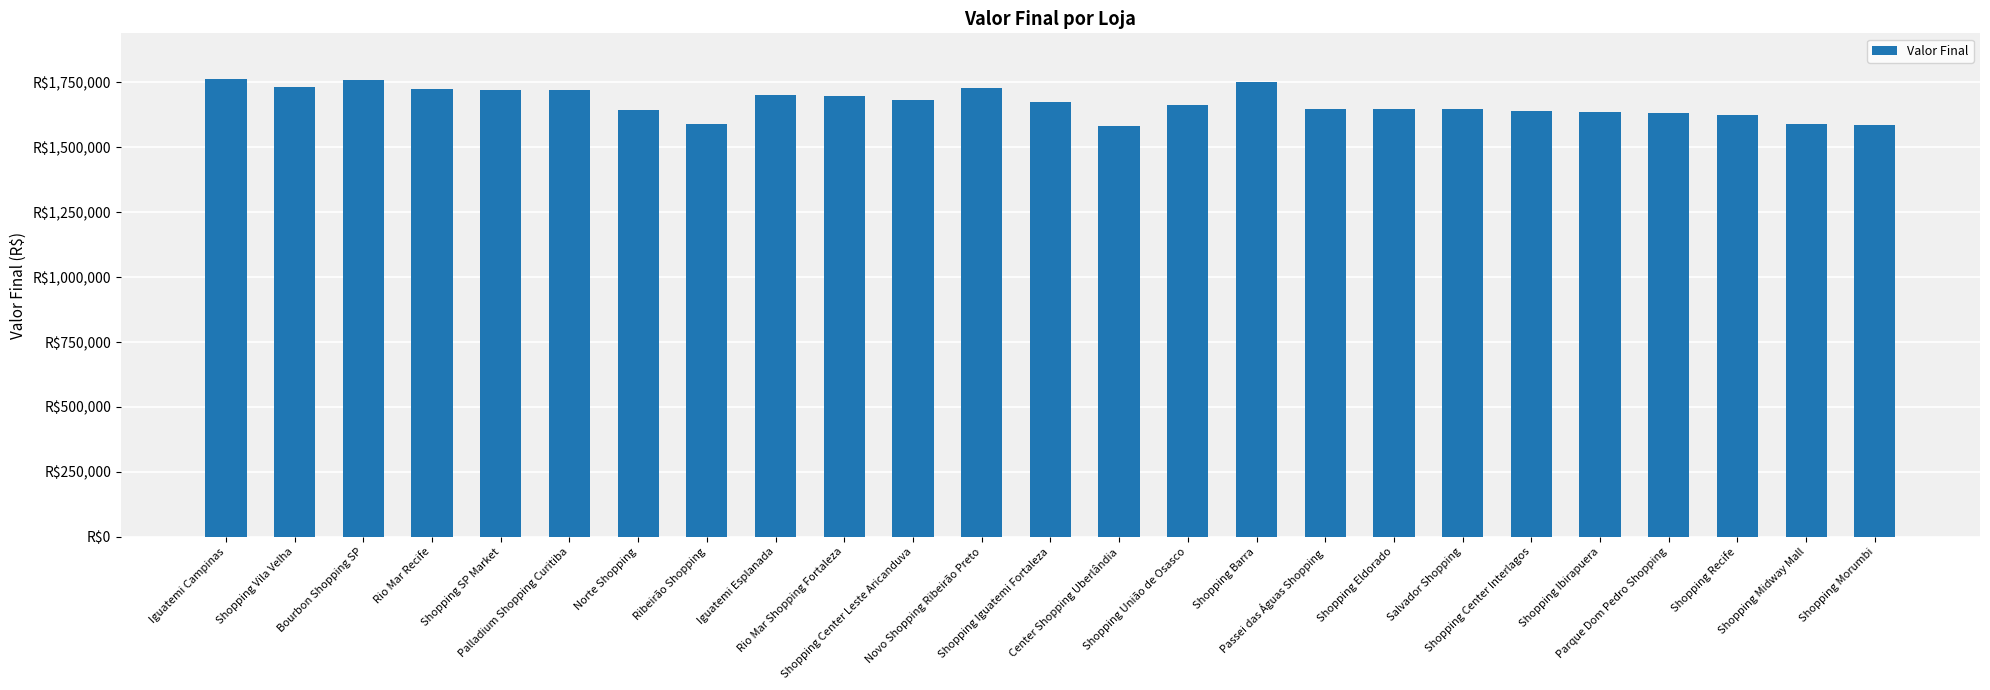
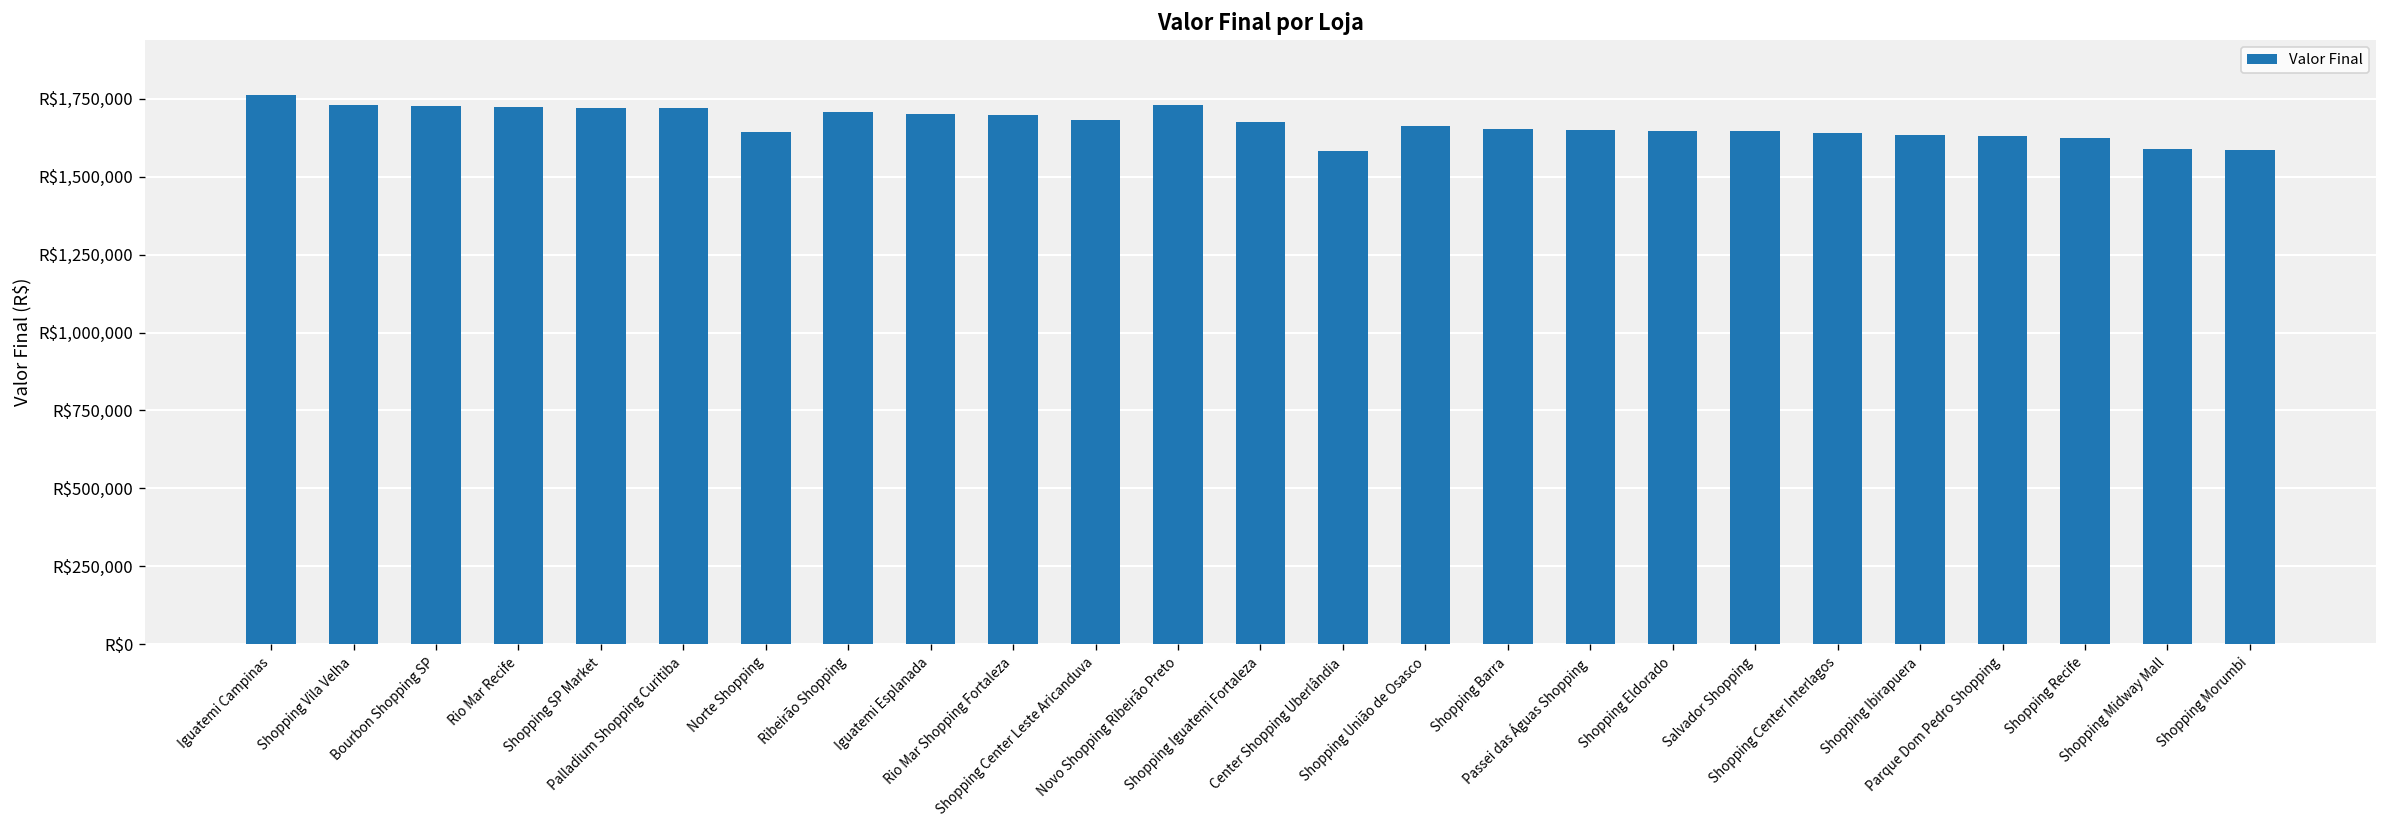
  {
    "Iguatemi Campinas": "R$1,760,000",
    "Shopping Vila Velha": "R$1,730,000",
-   "Bourbon Shopping SP": "R$1,760,000",
+   "Bourbon Shopping SP": "R$1,730,000",
    "Rio Mar Recife": "R$1,720,000",
    "Shopping SP Market": "R$1,720,000",
    "Palladium Shopping Curitiba": "R$1,720,000",
    "Norte Shopping": "R$1,640,000",
-   "Ribeirão Shopping": "R$1,590,000",
+   "Ribeirão Shopping": "R$1,710,000",
    "Iguatemi Esplanada": "R$1,700,000",
    "Rio Mar Shopping Fortaleza": "R$1,700,000",
    "Shopping Center Leste Aricanduva": "R$1,680,000",
    "Novo Shopping Ribeirão Preto": "R$1,730,000",
    "Shopping Iguatemi Fortaleza": "R$1,670,000",
    "Center Shopping Uberlândia": "R$1,580,000",
    "Shopping União de Osasco": "R$1,660,000",
-   "Shopping Barra": "R$1,750,000",
+   "Shopping Barra": "R$1,650,000",
    "Passei das Águas Shopping": "R$1,650,000",
    "Shopping Eldorado": "R$1,650,000",
    "Salvador Shopping": "R$1,650,000",
    "Shopping Center Interlagos": "R$1,640,000",
    "Shopping Ibirapuera": "R$1,640,000",
    "Parque Dom Pedro Shopping": "R$1,630,000",
    "Shopping Recife": "R$1,620,000",
    "Shopping Midway Mall": "R$1,590,000",
    "Shopping Morumbi": "R$1,590,000"
  }
